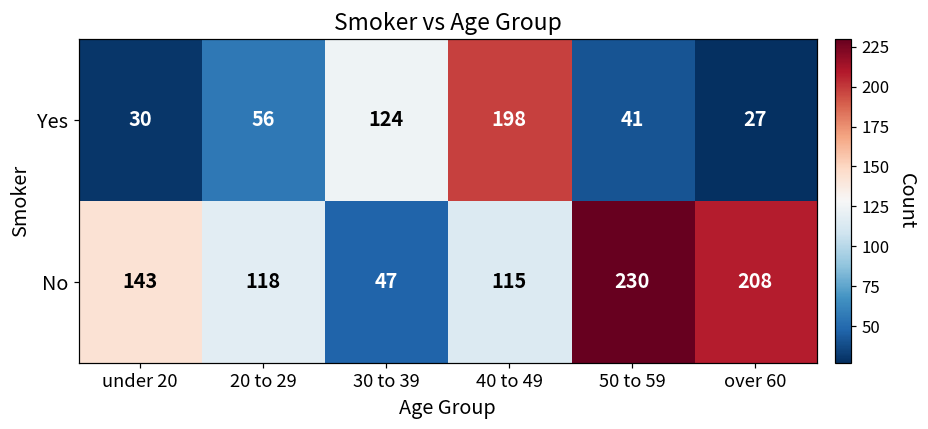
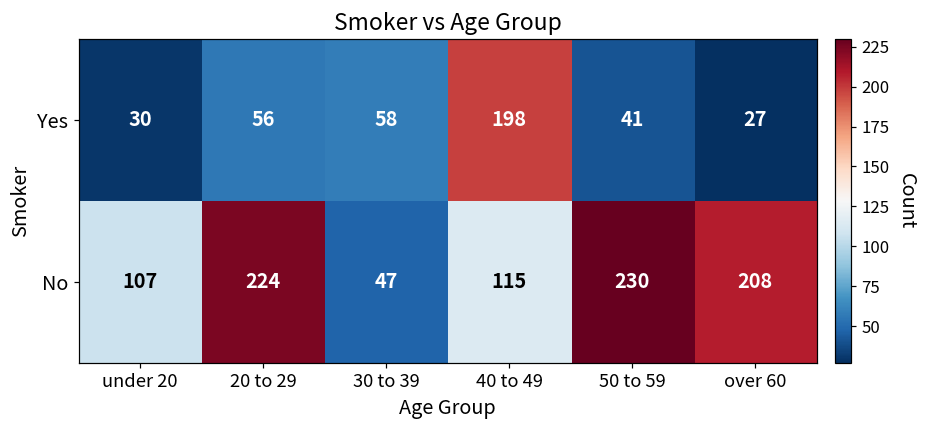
  {
    "Yes": {
      "under 20": 30,
      "20 to 29": 56,
-     "30 to 39": 124,
+     "30 to 39": 58,
      "40 to 49": 198,
      "50 to 59": 41,
      "over 60": 27
    },
    "No": {
-     "under 20": 143,
-     "20 to 29": 118,
+     "under 20": 107,
+     "20 to 29": 224,
      "30 to 39": 47,
      "40 to 49": 115,
      "50 to 59": 230,
      "over 60": 208
    }
  }
